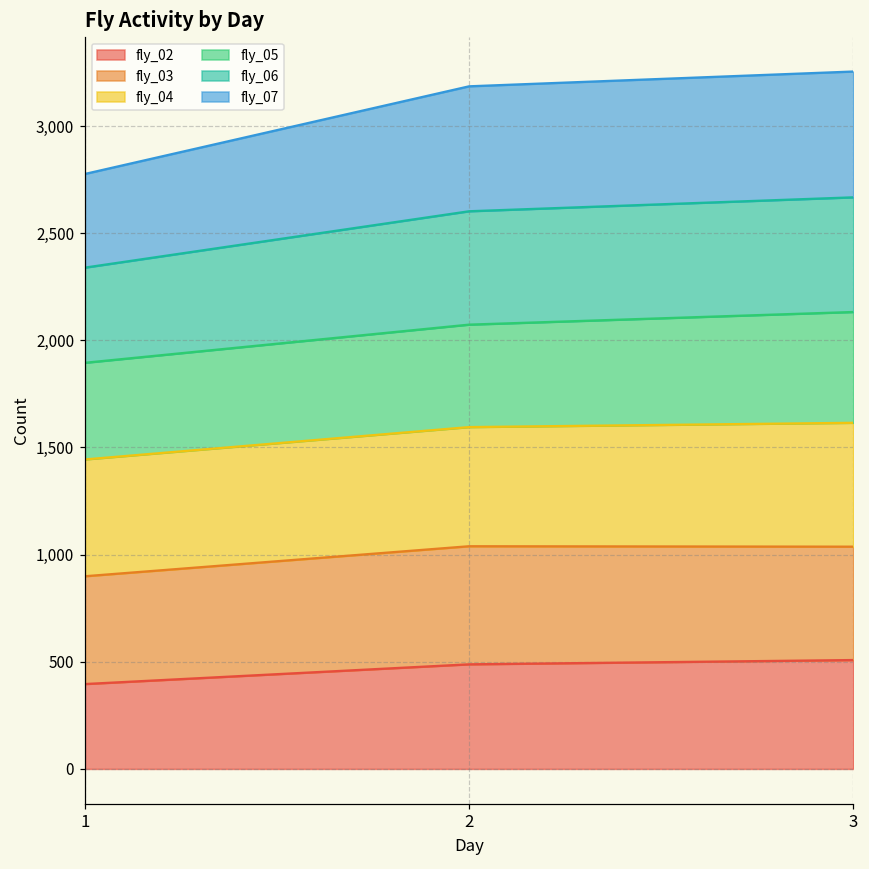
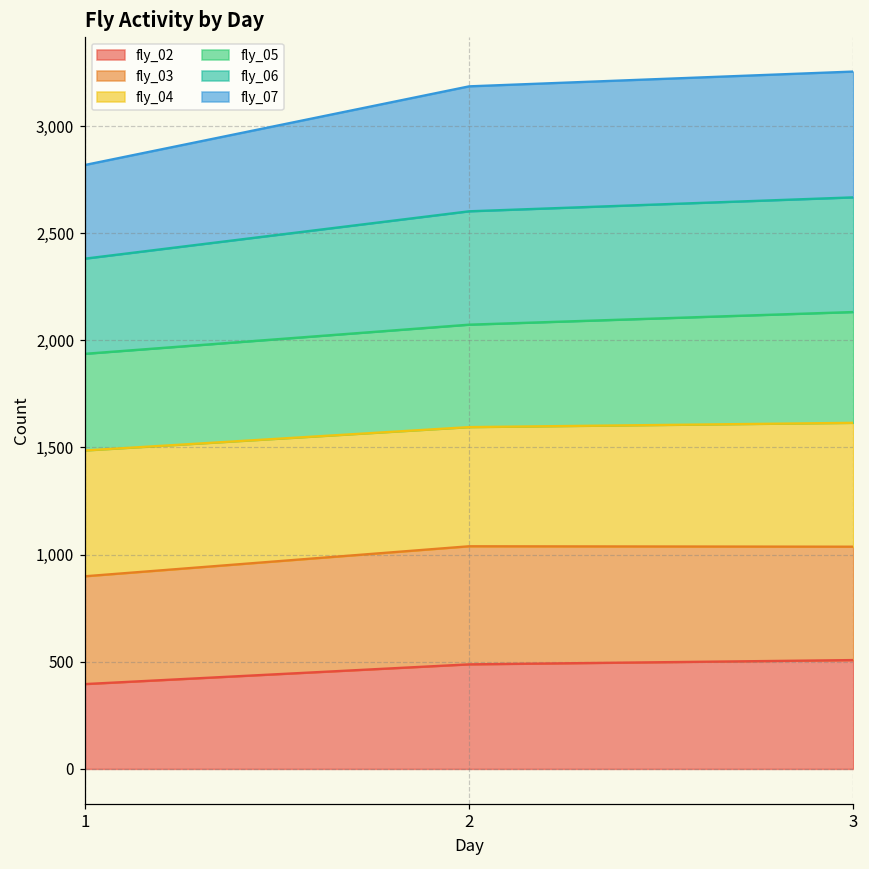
  {
    "fly_04": {
-     "1": 550,
+     "1": 590,
      "2": 560,
      "3": 580
    },
    "fly_07": {
      "1": 440,
      "2": 580,
      "3": 590
    }
  }
